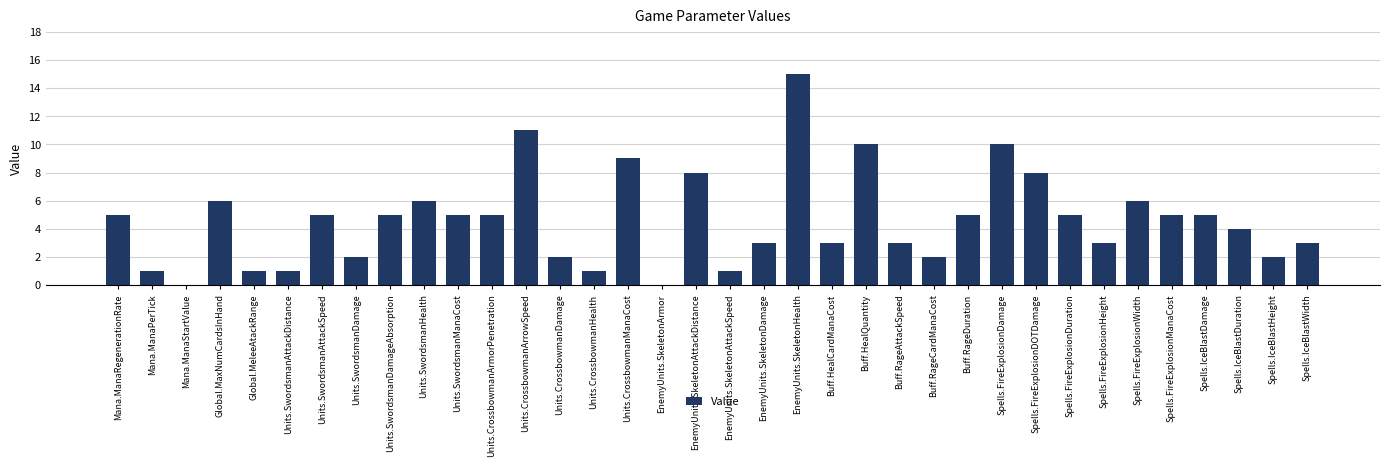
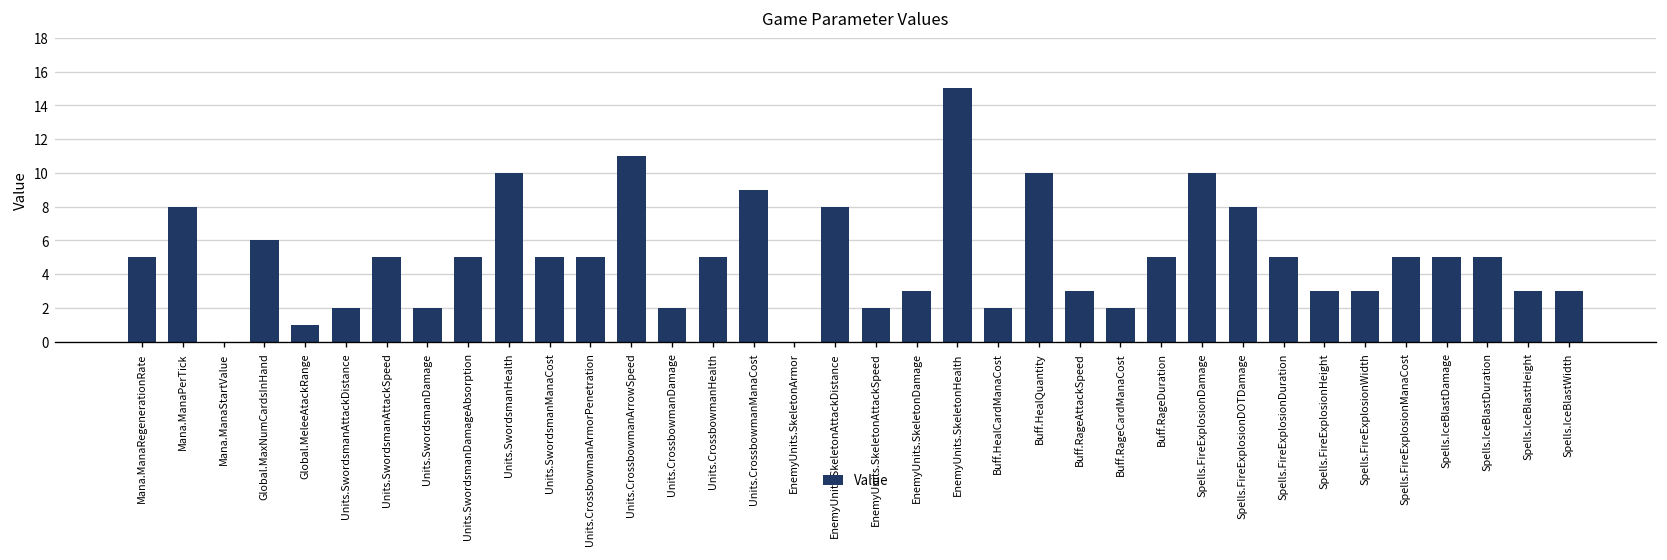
  {
    "Mana.ManaRegenerationRate": 5,
-   "Mana.ManaPerTick": 1,
+   "Mana.ManaPerTick": 8,
    "Mana.ManaStartValue": 0,
    "Global.MaxNumCardsInHand": 6,
    "Global.MeleeAtackRange": 1,
-   "Units.SwordsmanAttackDistance": 1,
+   "Units.SwordsmanAttackDistance": 2,
    "Units.SwordsmanAttackSpeed": 5,
    "Units.SwordsmanDamage": 2,
    "Units.SwordsmanDamageAbsorption": 5,
-   "Units.SwordsmanHealth": 6,
+   "Units.SwordsmanHealth": 10,
    "Units.SwordsmanManaCost": 5,
    "Units.CrossbowmanArmorPenetration": 5,
    "Units.CrossbowmanArrowSpeed": 11,
    "Units.CrossbowmanDamage": 2,
-   "Units.CrossbowmanHealth": 1,
+   "Units.CrossbowmanHealth": 5,
    "Units.CrossbowmanManaCost": 9,
    "EnemyUnits.SkeletonArmor": 0,
    "EnemyUnits.SkeletonAttackDistance": 8,
-   "EnemyUnits.SkeletonAttackSpeed": 1,
+   "EnemyUnits.SkeletonAttackSpeed": 2,
    "EnemyUnits.SkeletonDamage": 3,
    "EnemyUnits.SkeletonHealth": 15,
-   "Buff.HealCardManaCost": 3,
+   "Buff.HealCardManaCost": 2,
    "Buff.HealQuantity": 10,
    "Buff.RageAttackSpeed": 3,
    "Buff.RageCardManaCost": 2,
    "Buff.RageDuration": 5,
    "Spells.FireExplosionDamage": 10,
    "Spells.FireExplosionDOTDamage": 8,
    "Spells.FireExplosionDuration": 5,
    "Spells.FireExplosionHeight": 3,
-   "Spells.FireExplosionWidth": 6,
+   "Spells.FireExplosionWidth": 3,
    "Spells.FireExplosionManaCost": 5,
    "Spells.IceBlastDamage": 5,
-   "Spells.IceBlastDuration": 4,
-   "Spells.IceBlastHeight": 2,
+   "Spells.IceBlastDuration": 5,
+   "Spells.IceBlastHeight": 3,
    "Spells.IceBlastWidth": 3
  }
